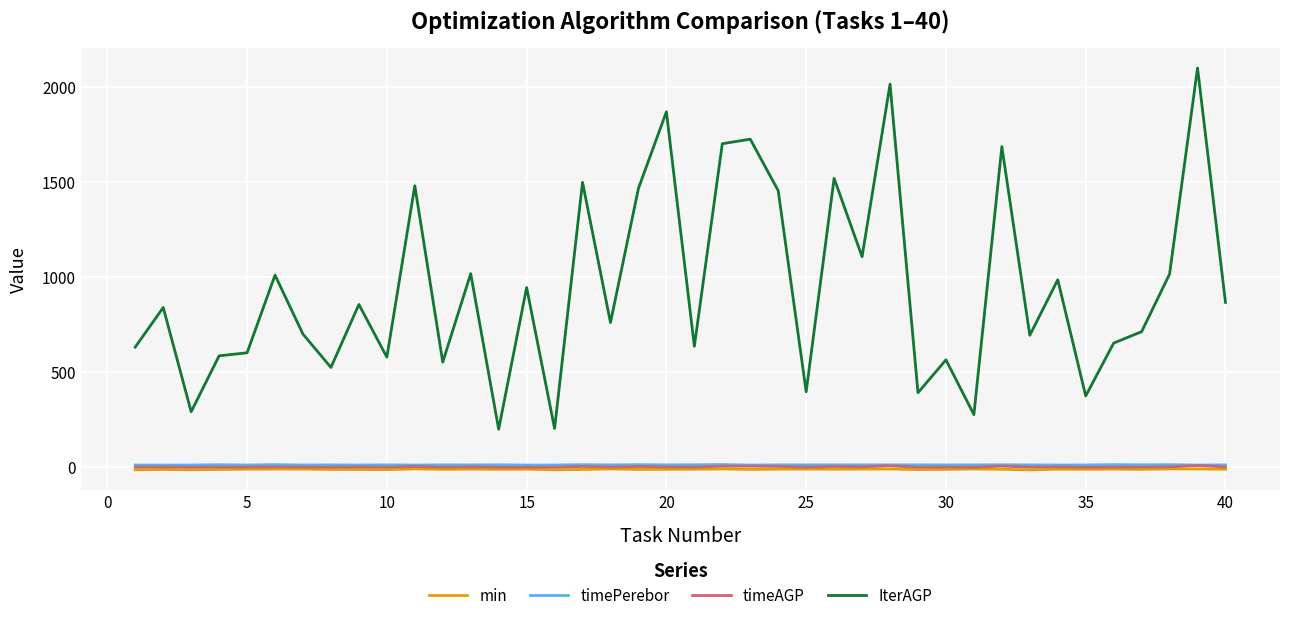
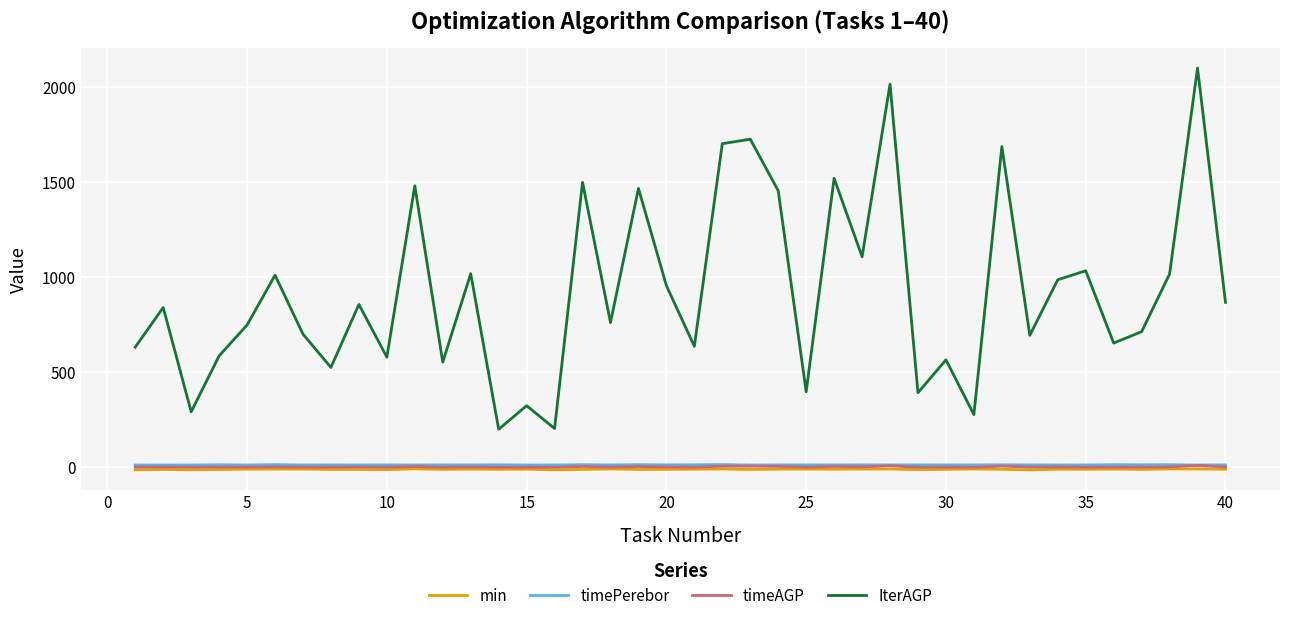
  {
    "IterAGP": {
-     "5": 600,
+     "5": 750,
      "10": 580,
-     "15": 950,
-     "20": 1870,
+     "15": 320,
+     "20": 960,
      "25": 400,
      "30": 570,
-     "35": 380,
+     "35": 1030,
      "40": 870
    }
  }
